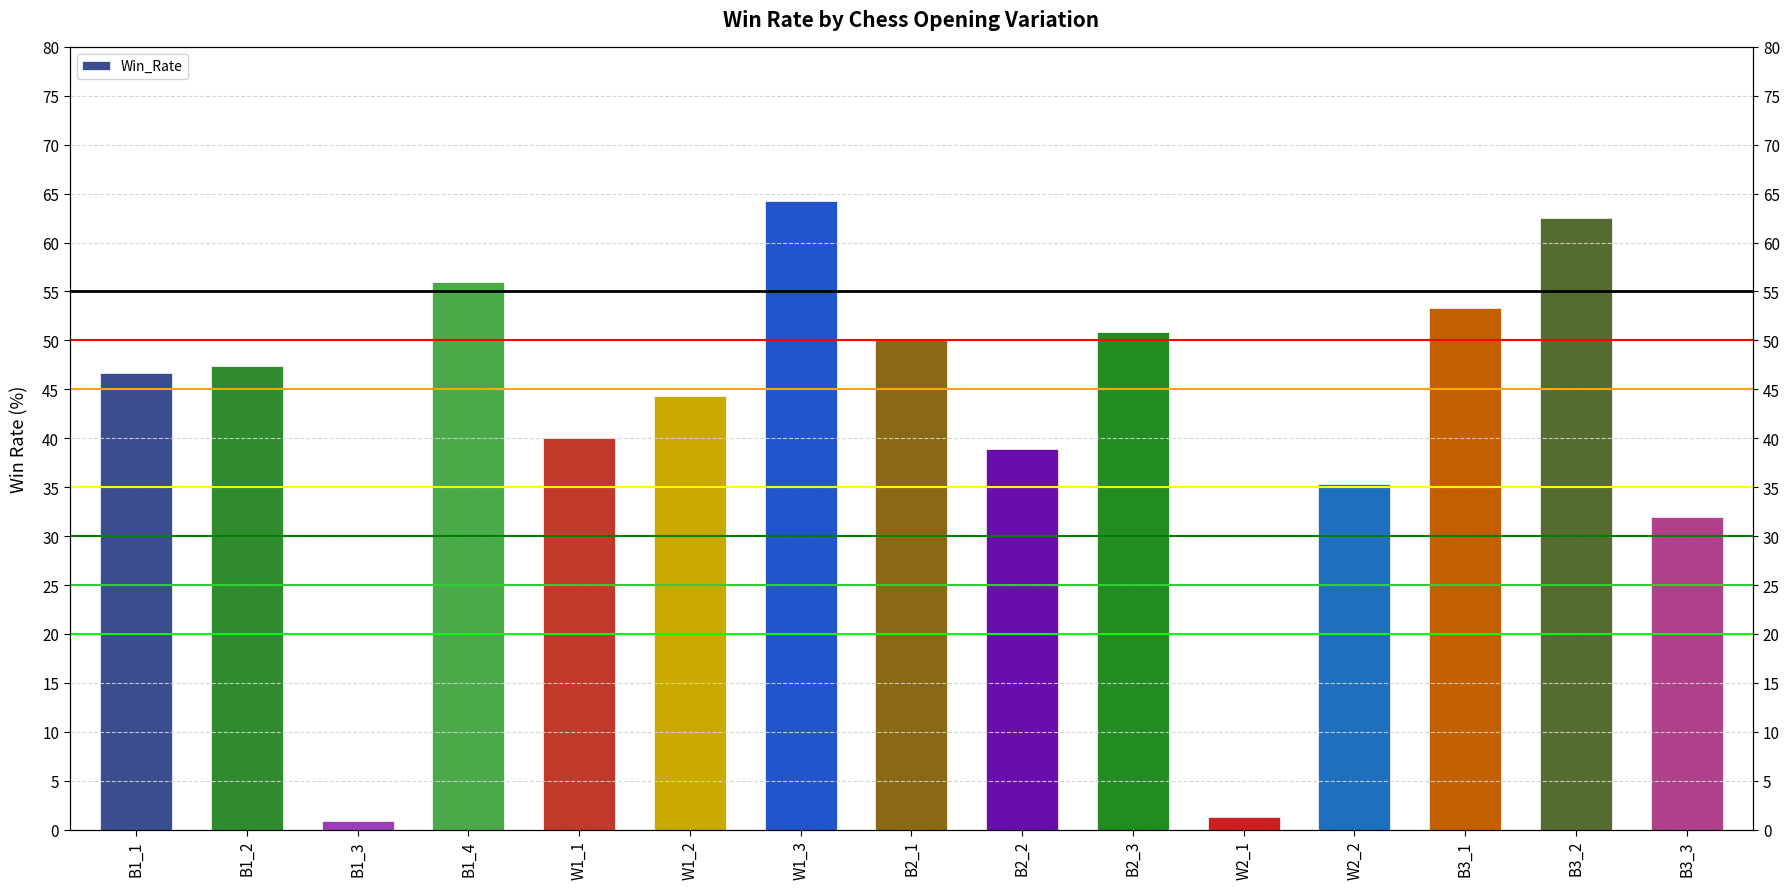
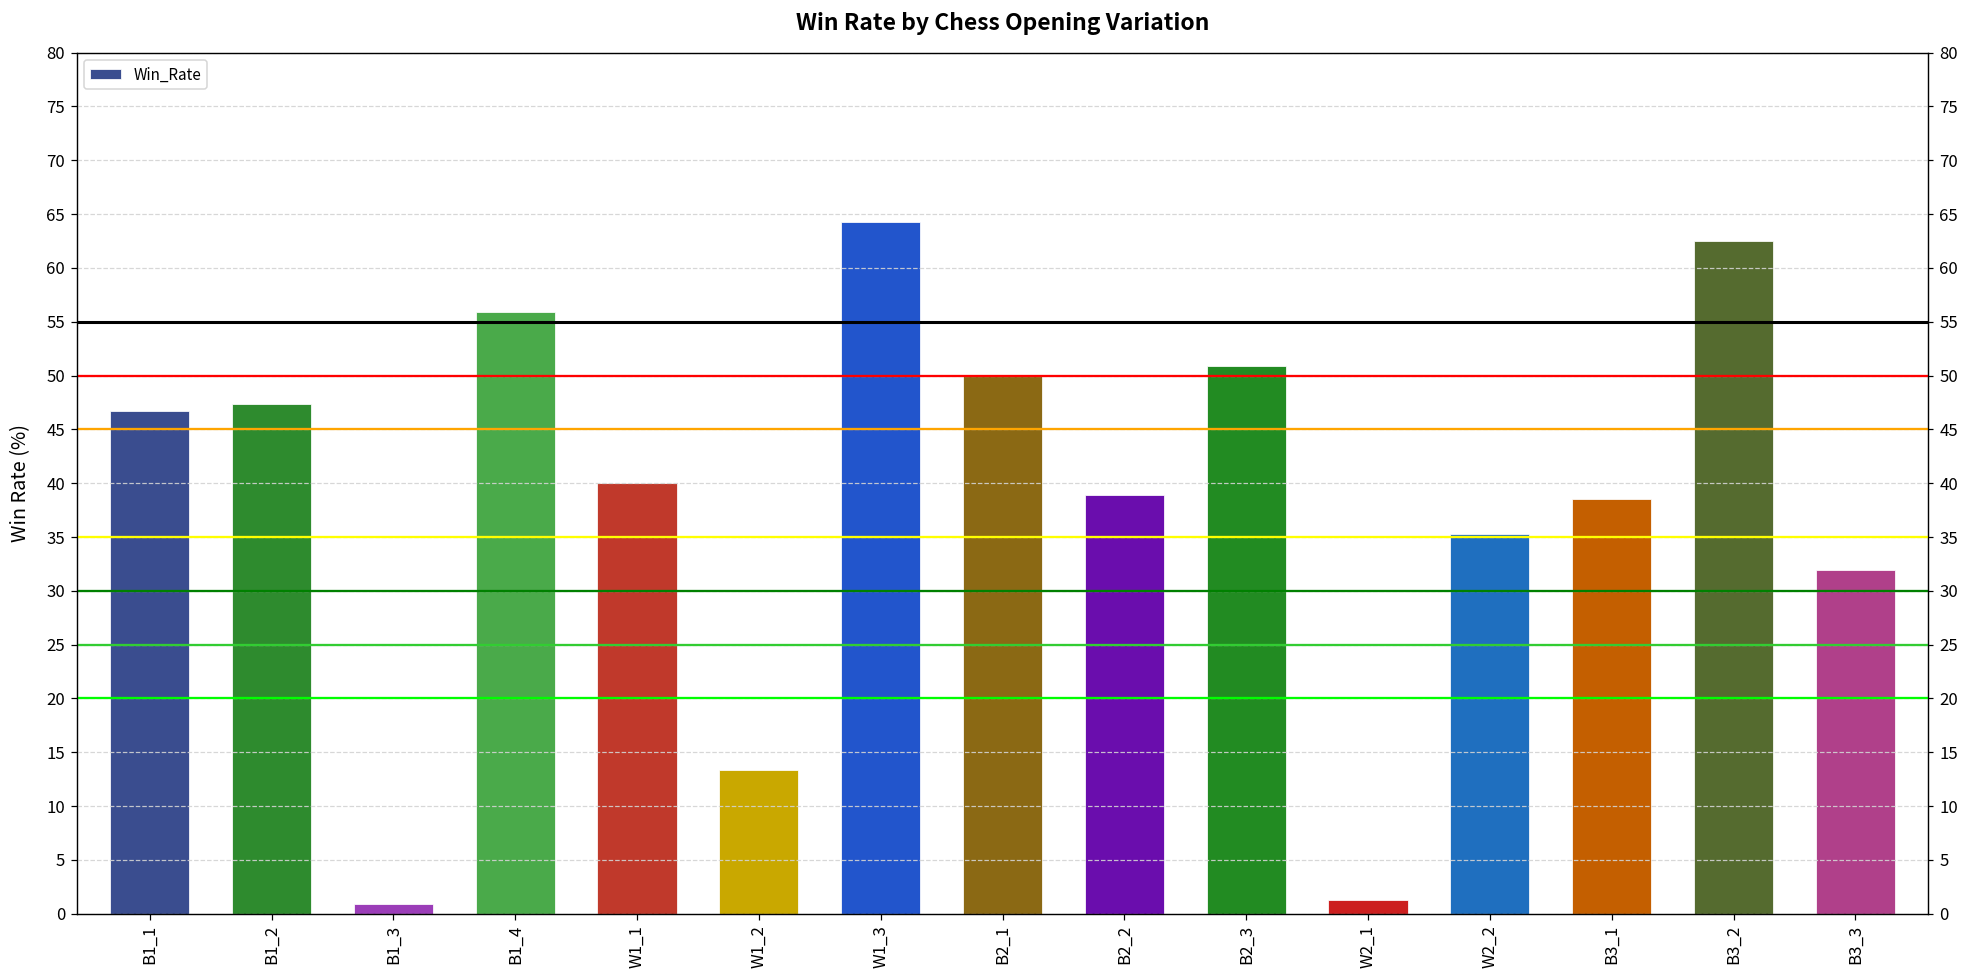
  {
    "B1_1": 47,
    "B1_2": 47,
    "B1_3": 1,
    "B1_4": 56,
    "W1_1": 40,
-   "W1_2": 44,
+   "W1_2": 13,
    "W1_3": 64,
    "B2_1": 50,
    "B2_2": 39,
    "B2_3": 51,
    "W2_1": 1,
    "W2_2": 35,
-   "B3_1": 53,
+   "B3_1": 38,
    "B3_2": 63,
    "B3_3": 32
  }
